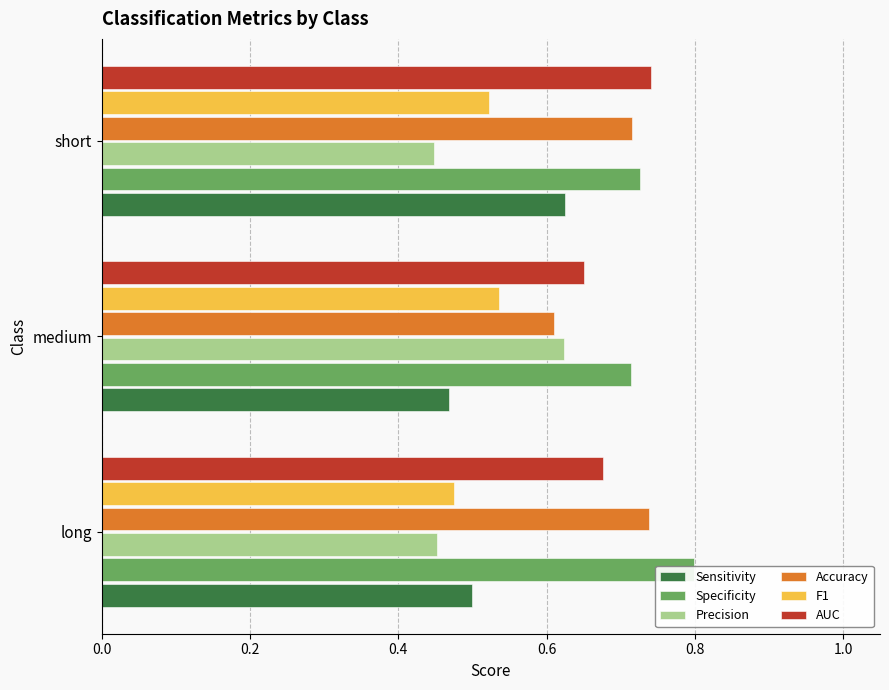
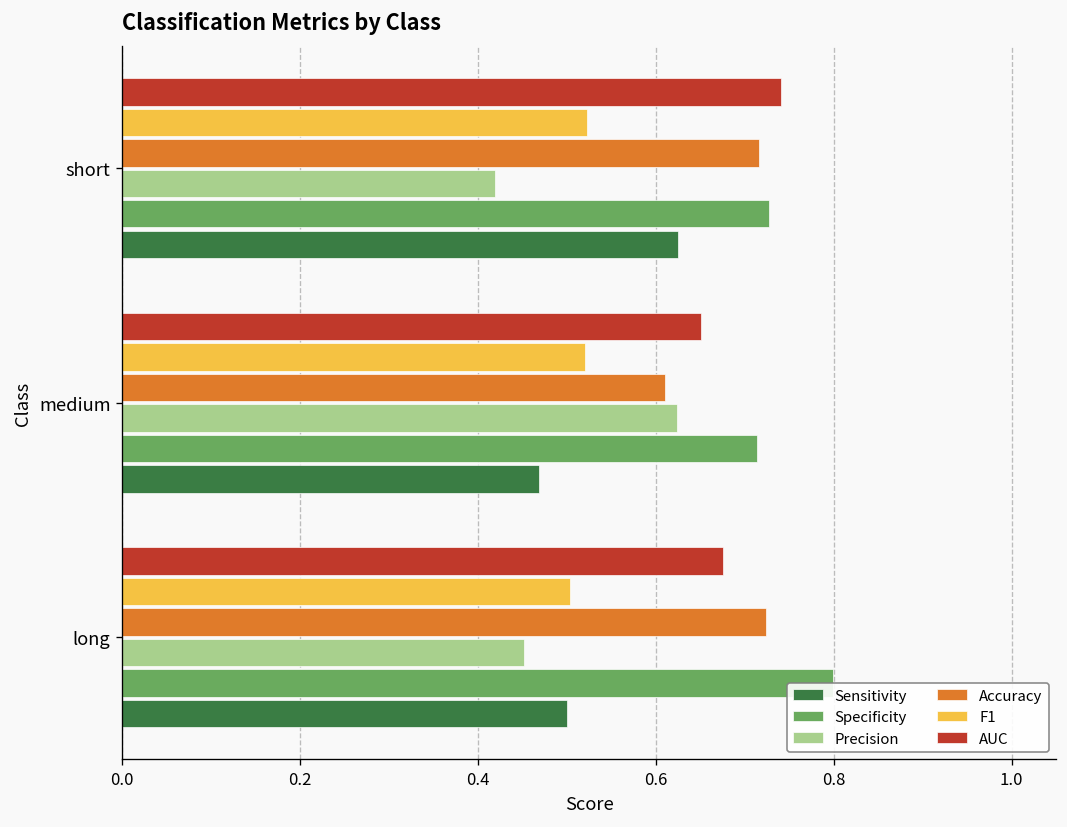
  {
    "Sensitivity": {
      "short": 0.63,
      "medium": 0.47,
      "long": 0.50
    },
    "Specificity": {
      "short": 0.73,
      "medium": 0.71
    },
    "Precision": {
-     "short": 0.45,
+     "short": 0.42,
      "medium": 0.62,
      "long": 0.45
    },
    "Accuracy": {
      "short": 0.72,
      "medium": 0.61,
-     "long": 0.74
+     "long": 0.72
    },
    "F1": {
      "short": 0.52,
-     "medium": 0.54,
-     "long": 0.47
+     "medium": 0.52,
+     "long": 0.50
    },
    "AUC": {
      "short": 0.74,
      "medium": 0.65,
      "long": 0.68
    }
  }
